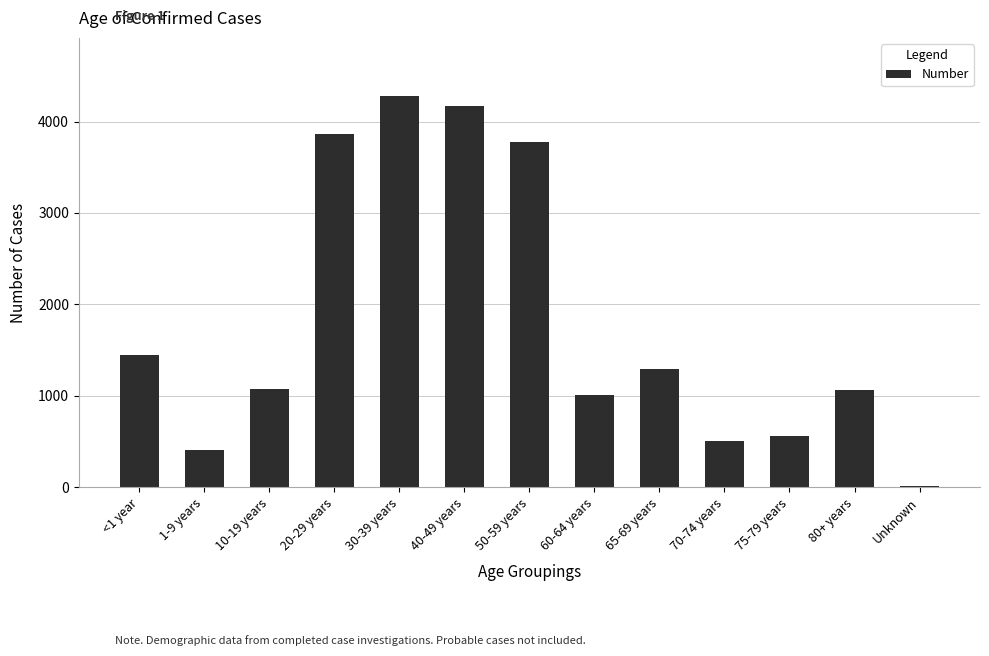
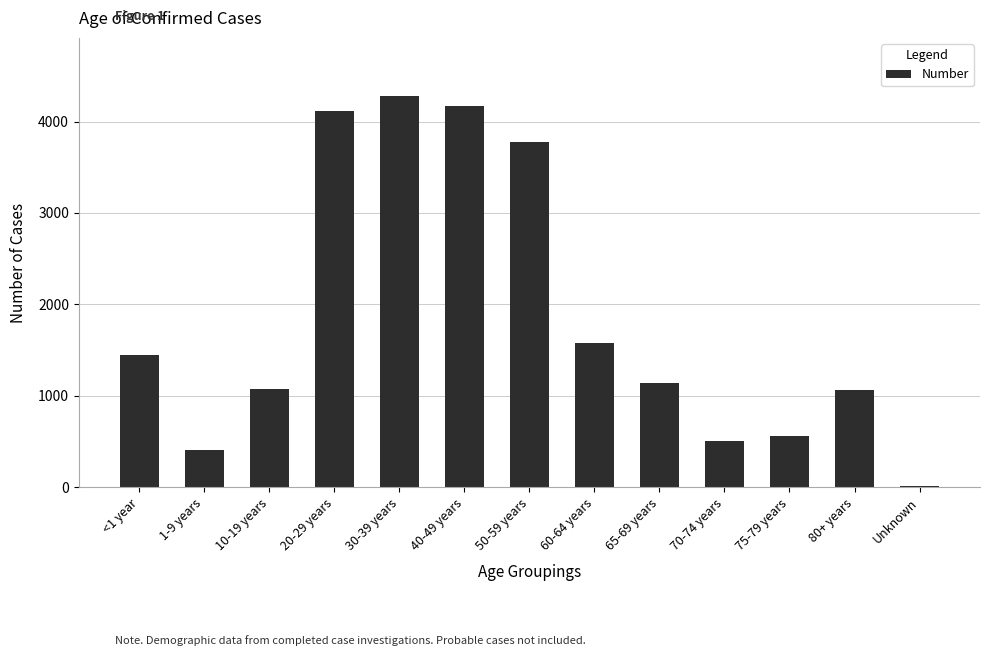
  {
    "<1 year": 1400,
    "1-9 years": 400,
    "10-19 years": 1100,
-   "20-29 years": 3900,
+   "20-29 years": 4100,
    "30-39 years": 4300,
    "40-49 years": 4200,
    "50-59 years": 3800,
-   "60-64 years": 1000,
-   "65-69 years": 1300,
+   "60-64 years": 1600,
+   "65-69 years": 1100,
    "70-74 years": 500,
    "75-79 years": 600,
    "80+ years": 1100
  }
